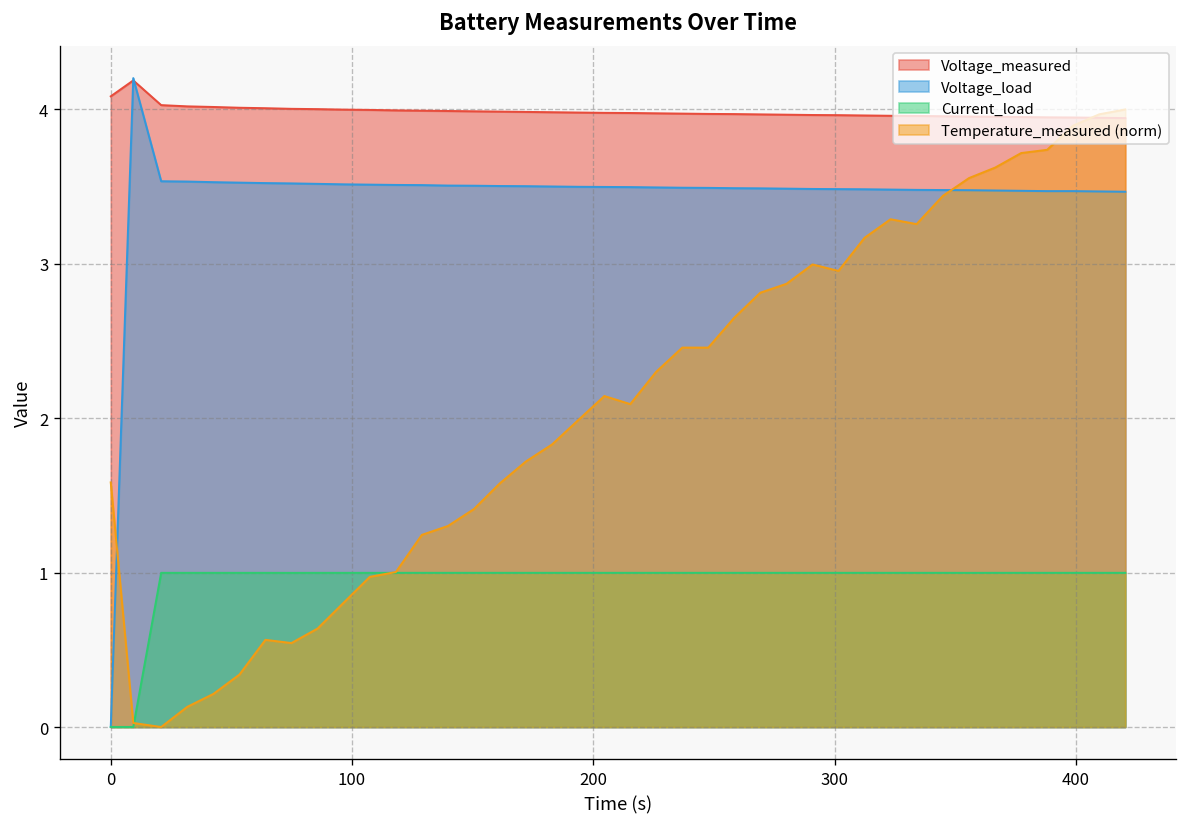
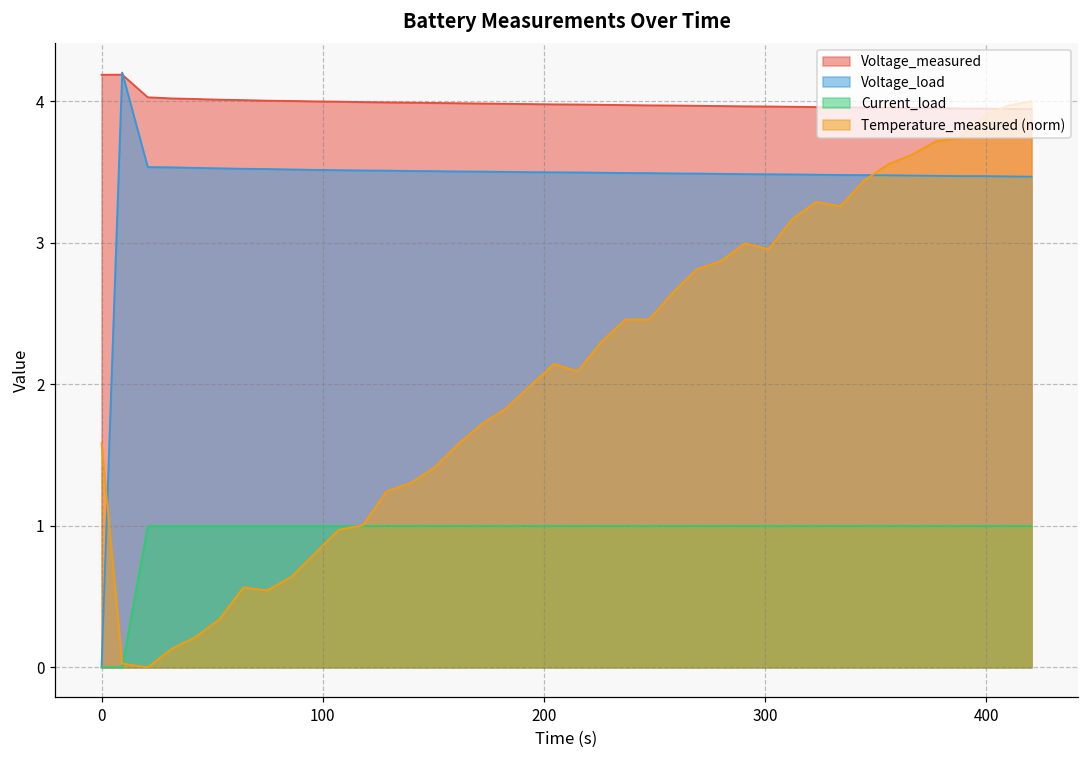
  {
    "Voltage_measured": {
-     "0": 4.09
+     "0": 4.19
    },
    "Temperature_measured (norm)": {
      "0": 1.58
    }
  }
